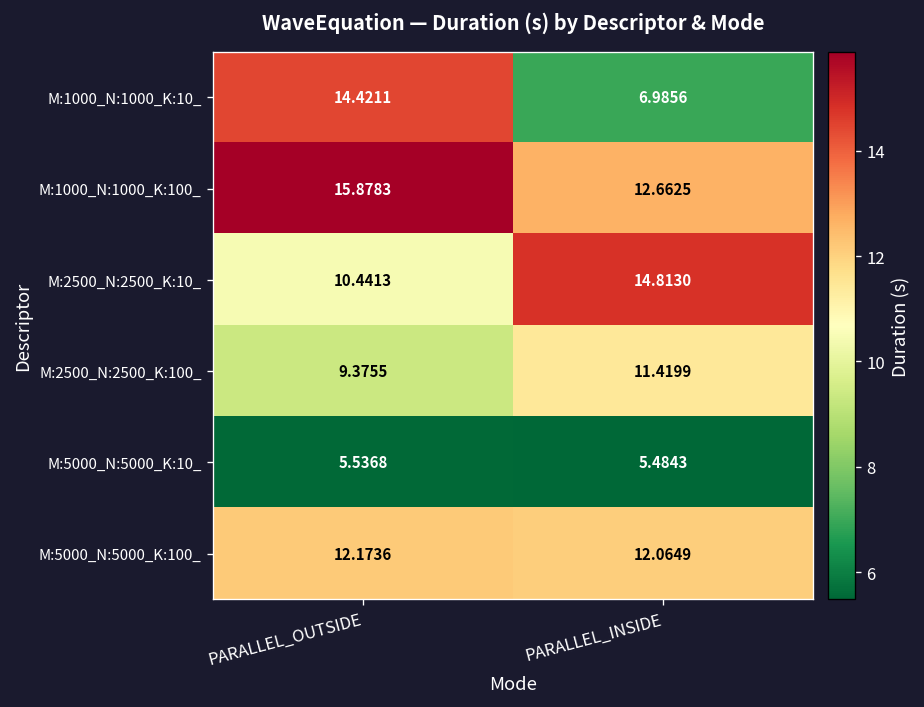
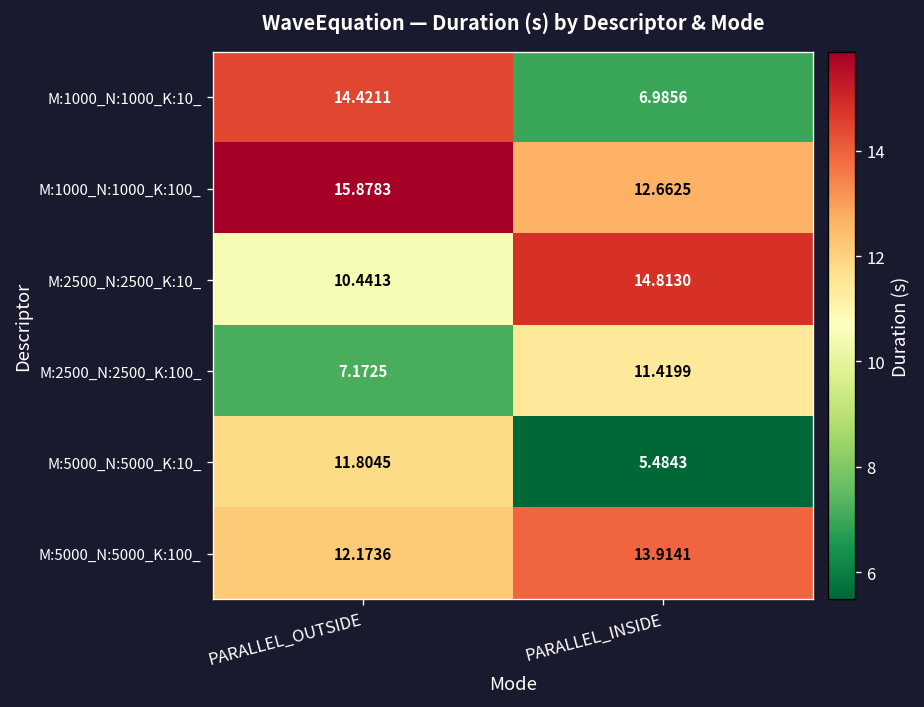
  {
    "M:1000_N:1000_K:10_": {
      "PARALLEL_OUTSIDE": 14.4211,
      "PARALLEL_INSIDE": 6.9856
    },
    "M:1000_N:1000_K:100_": {
      "PARALLEL_OUTSIDE": 15.8783,
      "PARALLEL_INSIDE": 12.6625
    },
    "M:2500_N:2500_K:10_": {
      "PARALLEL_OUTSIDE": 10.4413,
      "PARALLEL_INSIDE": 14.8130
    },
    "M:2500_N:2500_K:100_": {
-     "PARALLEL_OUTSIDE": 9.3755,
+     "PARALLEL_OUTSIDE": 7.1725,
      "PARALLEL_INSIDE": 11.4199
    },
    "M:5000_N:5000_K:10_": {
-     "PARALLEL_OUTSIDE": 5.5368,
+     "PARALLEL_OUTSIDE": 11.8045,
      "PARALLEL_INSIDE": 5.4843
    },
    "M:5000_N:5000_K:100_": {
      "PARALLEL_OUTSIDE": 12.1736,
-     "PARALLEL_INSIDE": 12.0649
+     "PARALLEL_INSIDE": 13.9141
    }
  }
